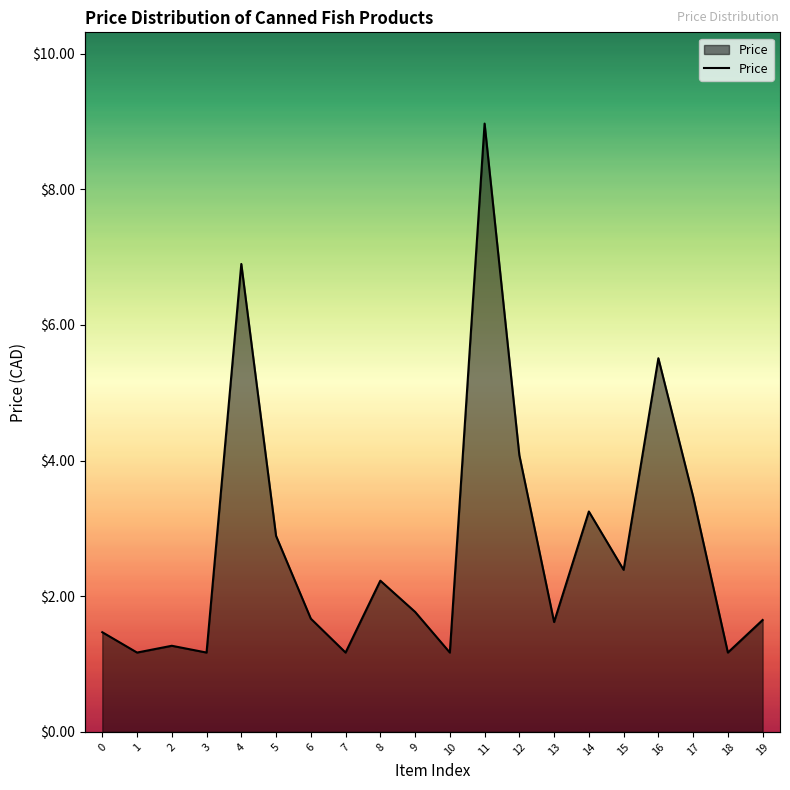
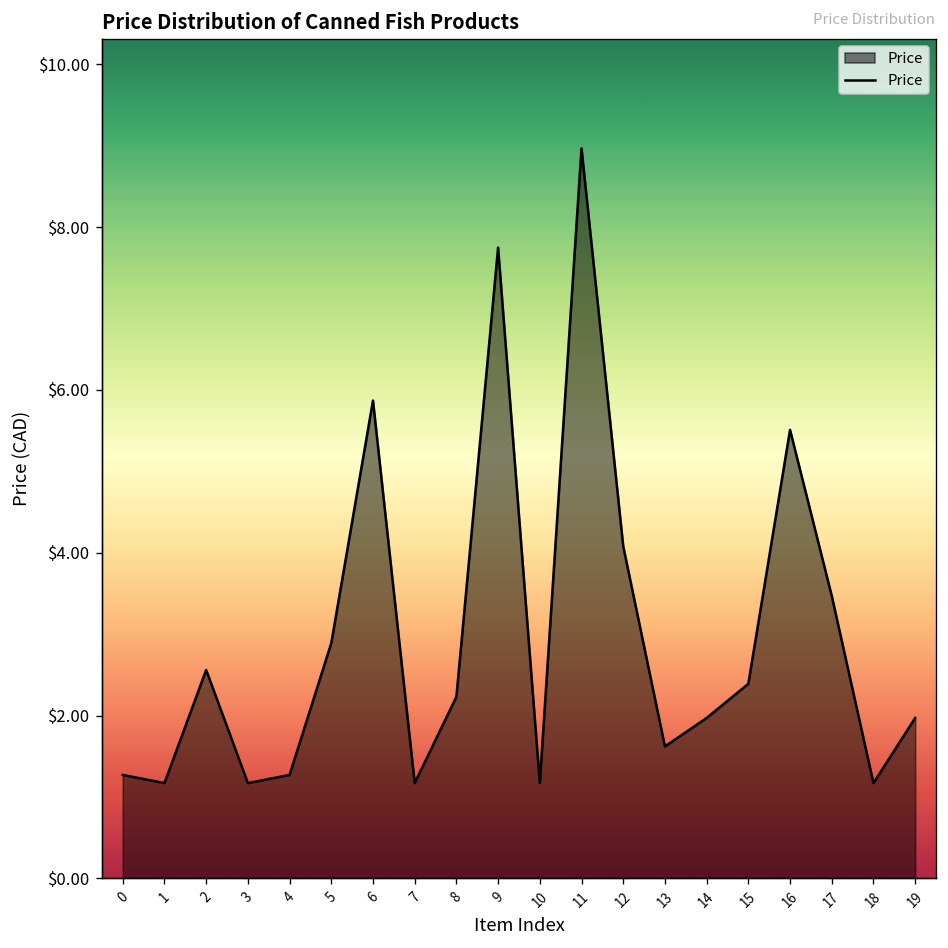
  {
-   "0": "$1.5",
+   "0": "$1.3",
    "1": "$1.2",
-   "2": "$1.3",
+   "2": "$2.6",
    "3": "$1.2",
-   "4": "$6.9",
+   "4": "$1.3",
    "5": "$2.9",
-   "6": "$1.7",
+   "6": "$5.9",
    "7": "$1.2",
    "8": "$2.2",
-   "9": "$1.8",
+   "9": "$7.8",
    "10": "$1.2",
    "11": "$9.0",
    "12": "$4.1",
    "13": "$1.6",
-   "14": "$3.3",
+   "14": "$2.0",
    "15": "$2.4",
    "16": "$5.5",
    "17": "$3.5",
    "18": "$1.2",
-   "19": "$1.7"
+   "19": "$2.0"
  }
